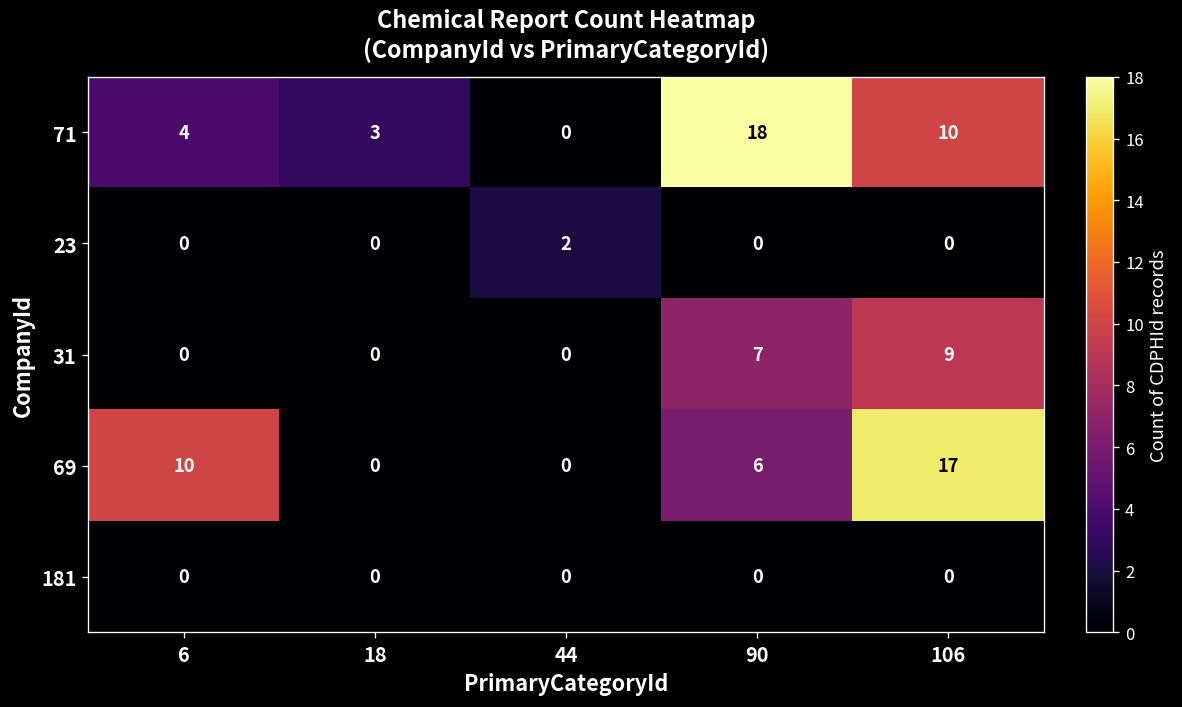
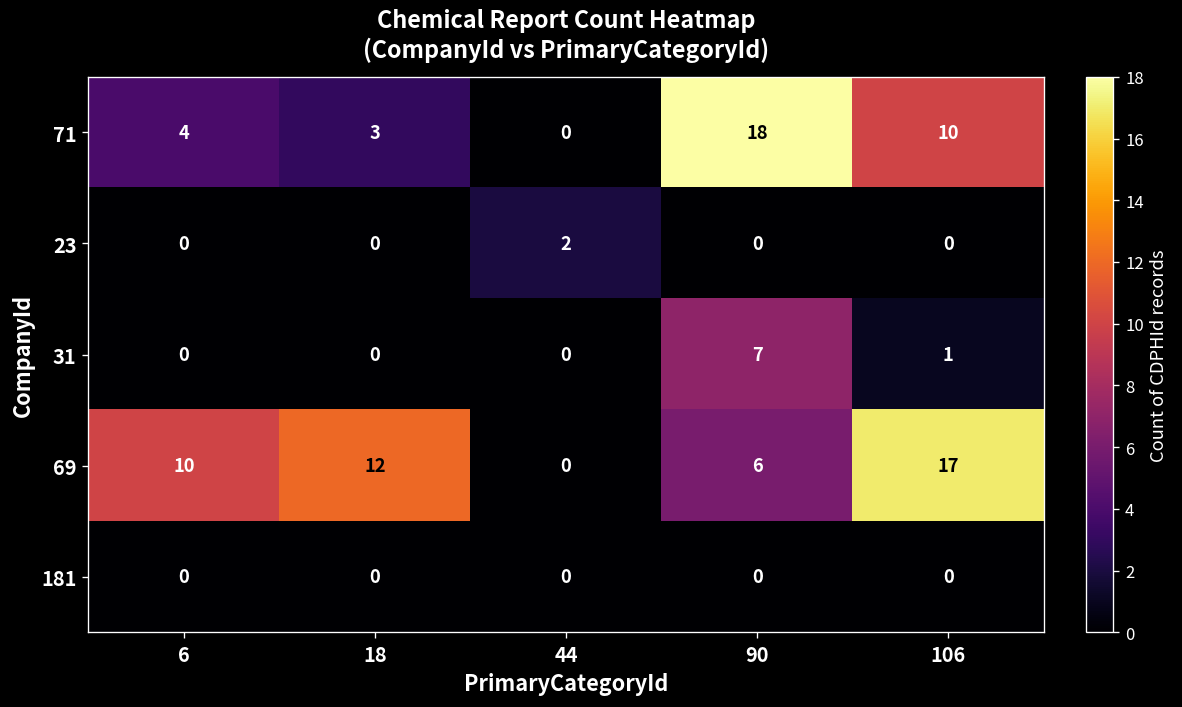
  {
    "71": {
      "6": 4,
      "18": 3,
      "44": 0,
      "90": 18,
      "106": 10
    },
    "23": {
      "6": 0,
      "18": 0,
      "44": 2,
      "90": 0,
      "106": 0
    },
    "31": {
      "6": 0,
      "18": 0,
      "44": 0,
      "90": 7,
-     "106": 9
+     "106": 1
    },
    "69": {
      "6": 10,
-     "18": 0,
+     "18": 12,
      "44": 0,
      "90": 6,
      "106": 17
    },
    "181": {
      "6": 0,
      "18": 0,
      "44": 0,
      "90": 0,
      "106": 0
    }
  }
